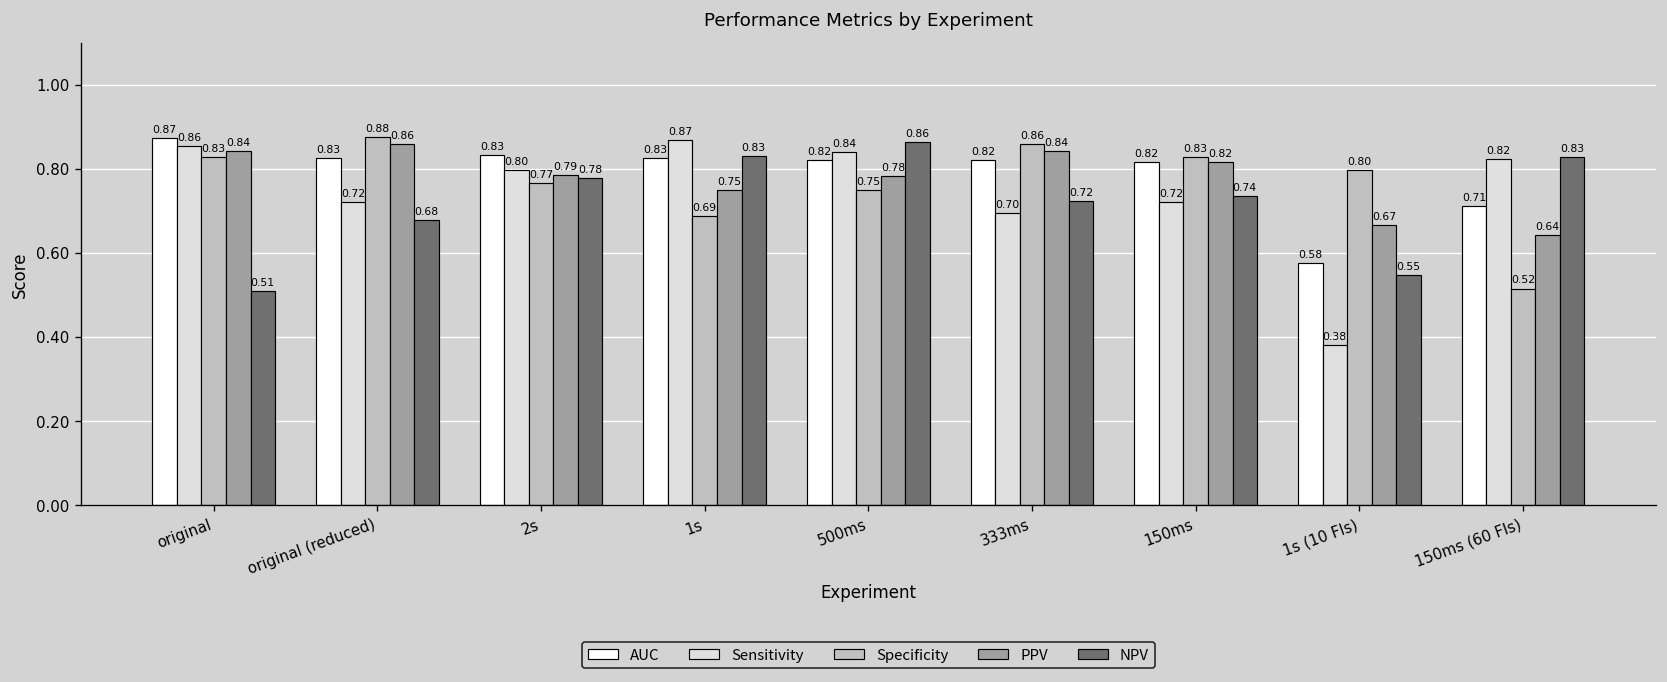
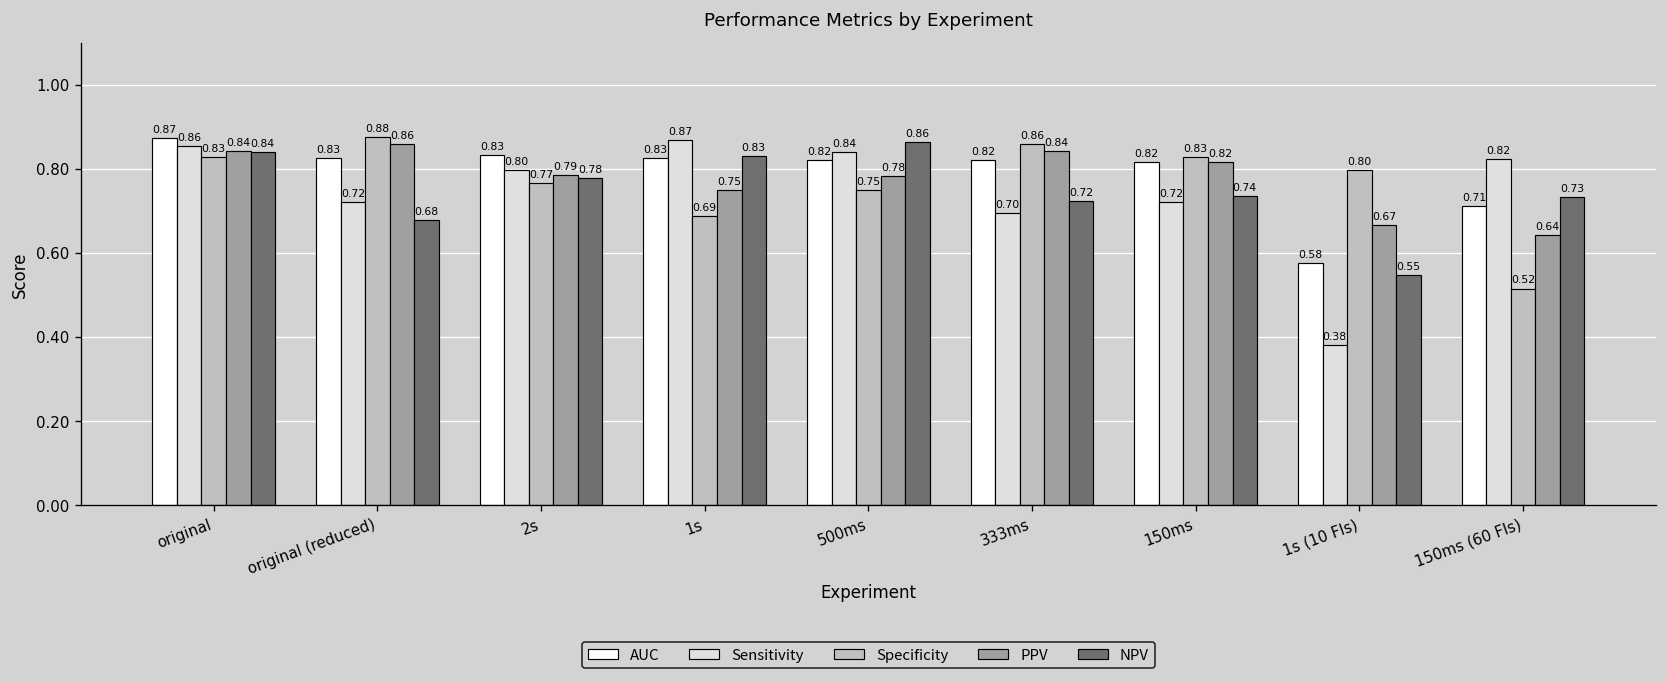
  {
    "NPV": {
-     "original": 0.51,
+     "original": 0.84,
      "original (reduced)": 0.68,
      "2s": 0.78,
      "1s": 0.83,
      "500ms": 0.86,
      "333ms": 0.72,
      "150ms": 0.74,
      "1s (10 FIs)": 0.55,
-     "150ms (60 FIs)": 0.83
+     "150ms (60 FIs)": 0.73
    }
  }
